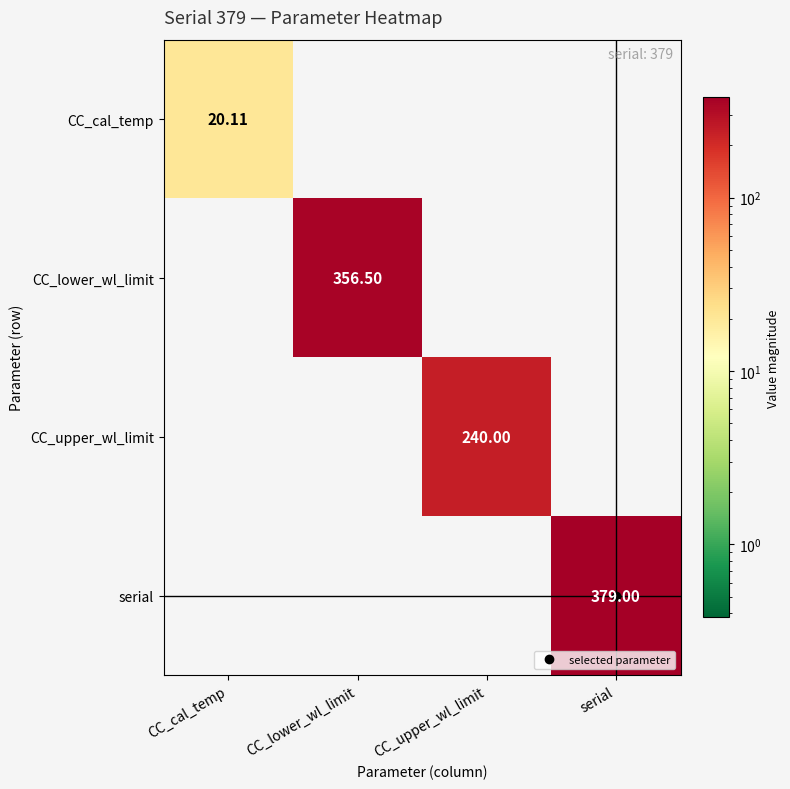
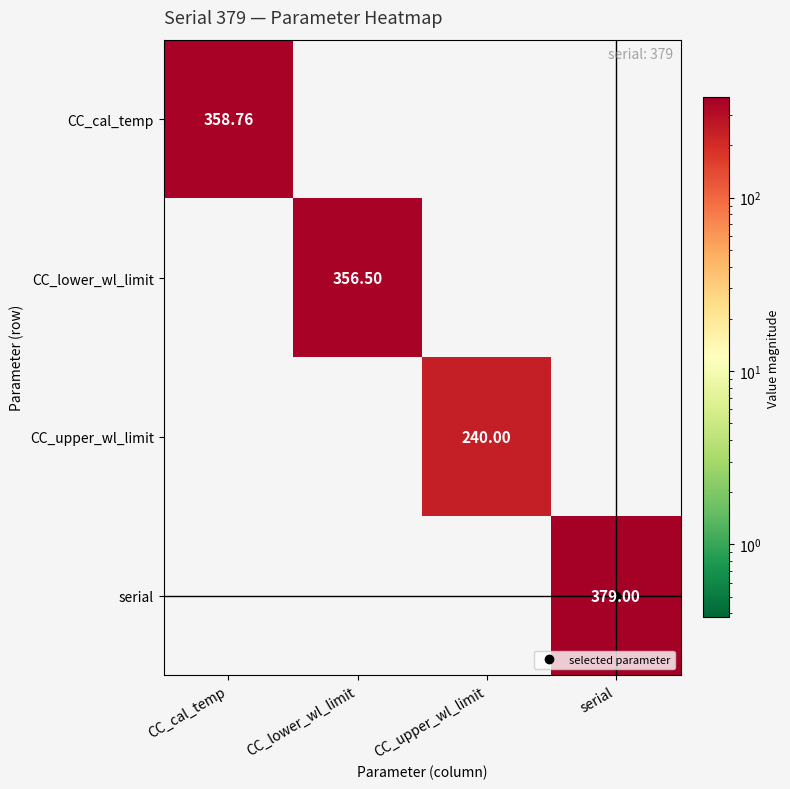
  {
    "CC_cal_temp": {
-     "CC_cal_temp": 20.11,
+     "CC_cal_temp": 358.76,
      "serial": 379
    },
    "CC_lower_wl_limit": {
      "CC_lower_wl_limit": 356.50
    },
    "CC_upper_wl_limit": {
      "CC_upper_wl_limit": 240.00
    }
  }
